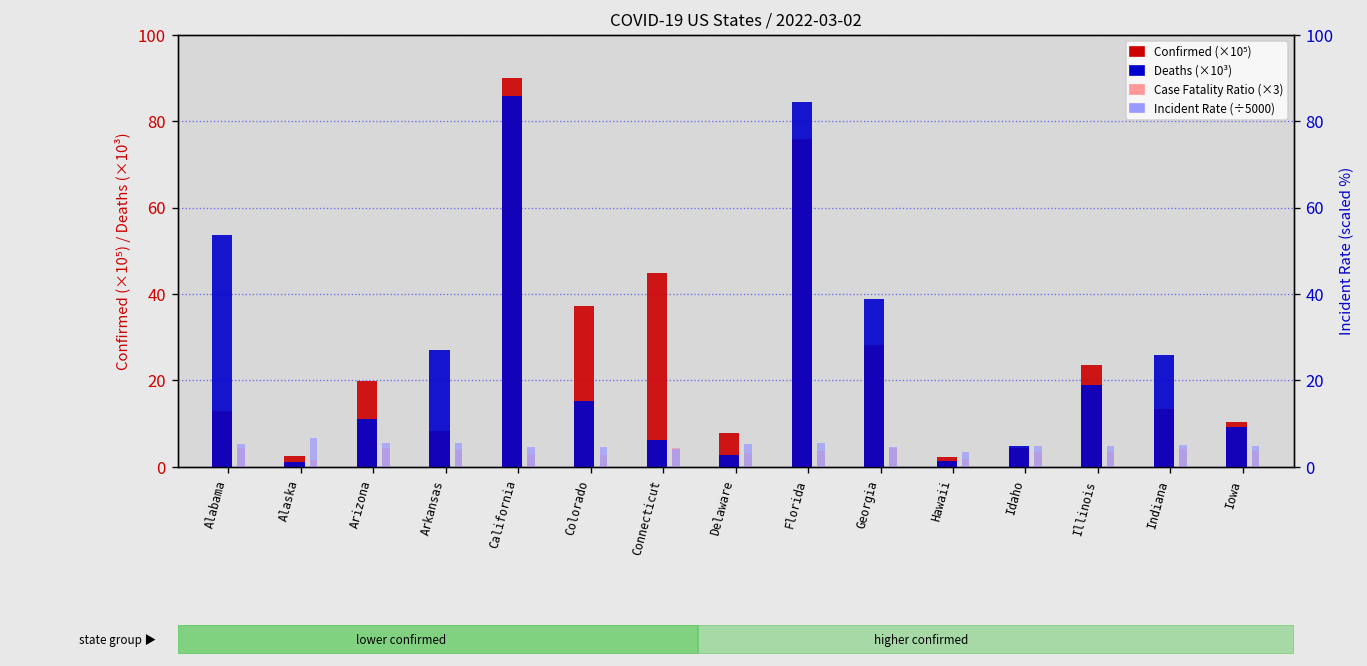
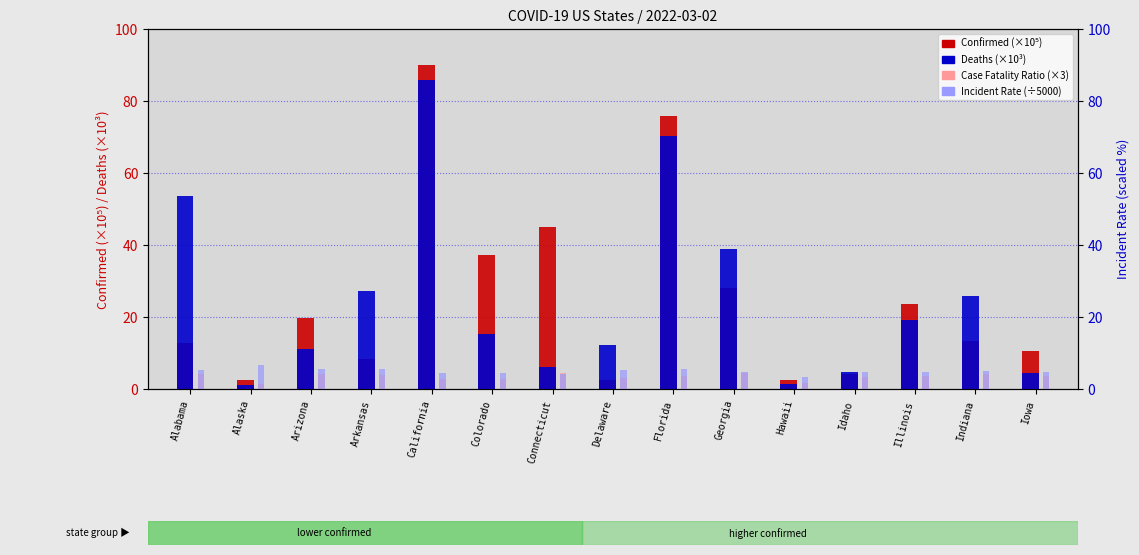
  {
    "Confirmed (×10⁵)": {
      "Alaska": 2,
      "Arizona": 20,
      "California": 90,
      "Colorado": 37,
      "Connecticut": 45,
-     "Delaware": 8,
+     "Delaware": 3,
      "Hawaii": 2,
      "Idaho": 4,
      "Illinois": 24,
      "Iowa": 10
    },
    "Deaths (×10³)": {
      "Alabama": 54,
      "Arkansas": 27,
-     "Delaware": 3,
-     "Florida": 84,
+     "Delaware": 12,
+     "Florida": 70,
      "Georgia": 39,
      "Idaho": 5,
      "Indiana": 26,
-     "Iowa": 9
+     "Iowa": 4
    },
    "Case Fatality Ratio (×3)": {
      "Connecticut": 4,
      "Georgia": 4
    },
    "Incident Rate (÷5000)": {
      "Alabama": 5,
      "Alaska": 7,
      "Arizona": 5,
      "Arkansas": 5,
      "California": 5,
      "Colorado": 5,
      "Connecticut": 4,
      "Delaware": 5,
      "Florida": 5,
      "Georgia": 5,
      "Hawaii": 3,
      "Idaho": 5,
      "Illinois": 5,
      "Indiana": 5,
      "Iowa": 5
    }
  }
